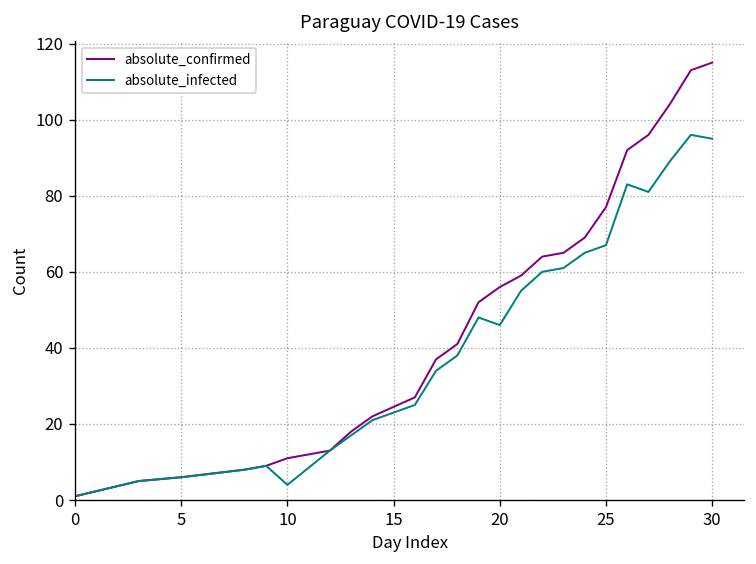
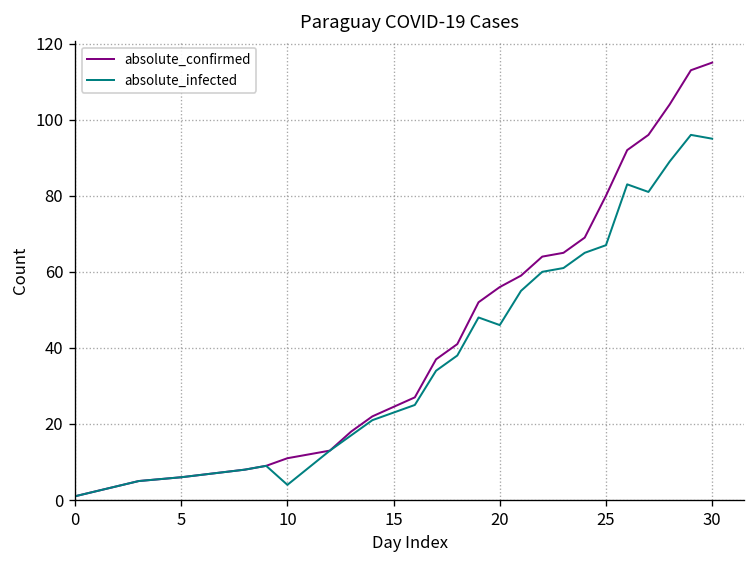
  {
    "absolute_confirmed": {
      "10": 11,
      "20": 56,
-     "25": 77,
+     "25": 80,
      "30": 115
    },
    "absolute_infected": {
      "10": 4,
      "20": 46,
      "25": 67,
      "30": 95
    }
  }
